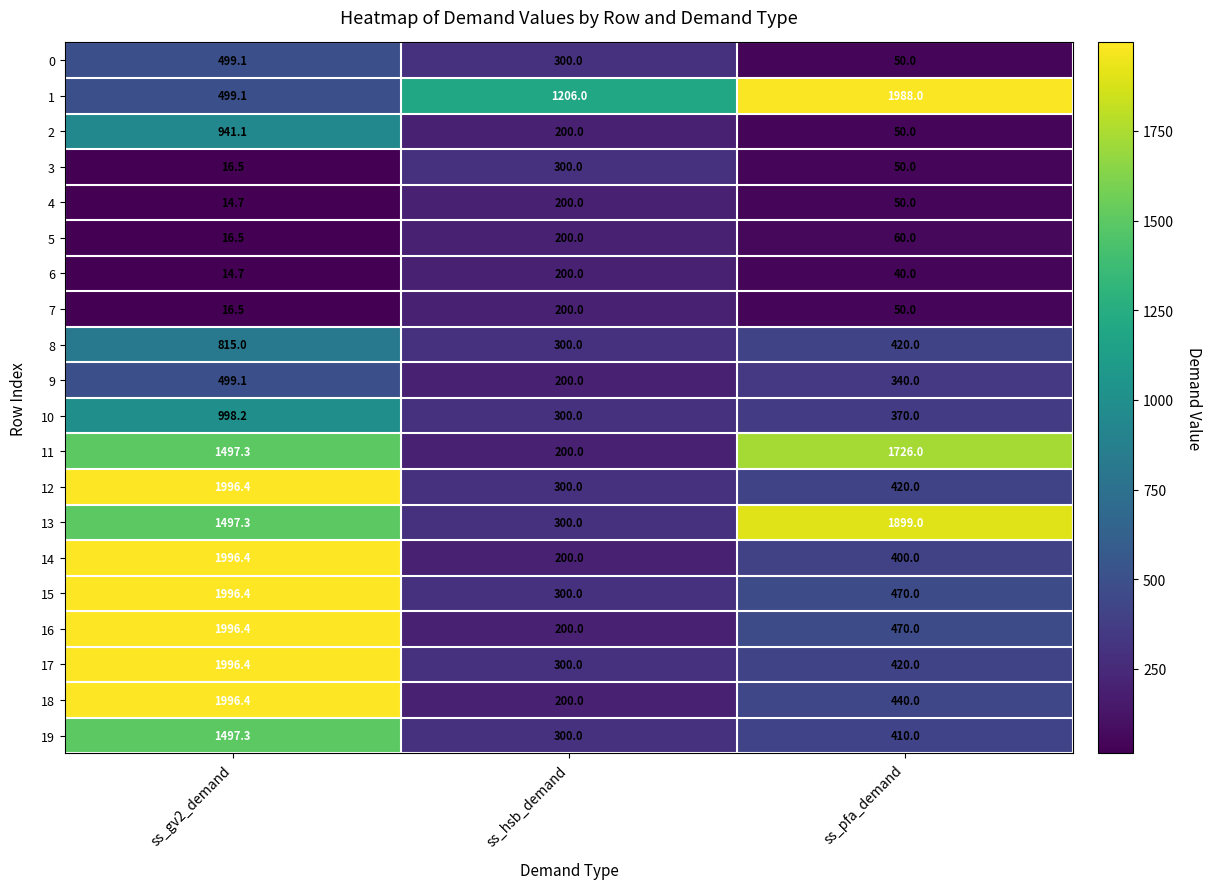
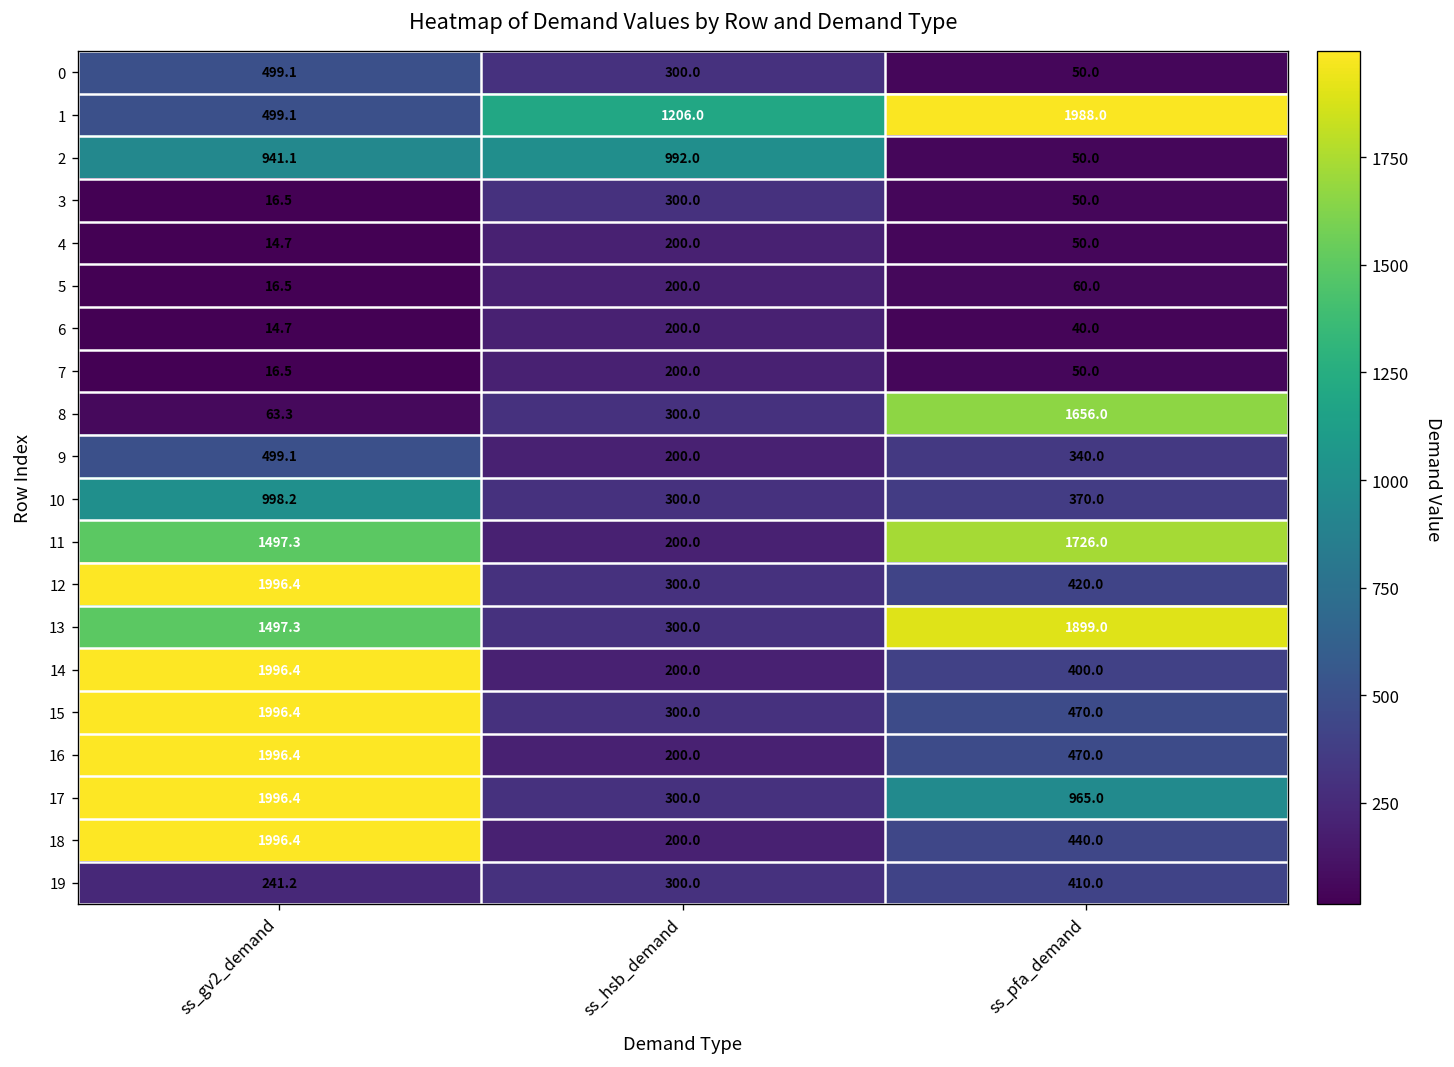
  {
    "0": {
      "ss_gv2_demand": 499.1,
      "ss_hsb_demand": 300.0,
      "ss_pfa_demand": 50.0
    },
    "1": {
      "ss_gv2_demand": 499.1,
      "ss_hsb_demand": 1206.0,
      "ss_pfa_demand": 1988.0
    },
    "2": {
      "ss_gv2_demand": 941.1,
-     "ss_hsb_demand": 200.0,
+     "ss_hsb_demand": 992.0,
      "ss_pfa_demand": 50.0
    },
    "3": {
      "ss_gv2_demand": 16.5,
      "ss_hsb_demand": 300.0,
      "ss_pfa_demand": 50.0
    },
    "4": {
      "ss_gv2_demand": 14.7,
      "ss_hsb_demand": 200.0,
      "ss_pfa_demand": 50.0
    },
    "5": {
      "ss_gv2_demand": 16.5,
      "ss_hsb_demand": 200.0,
      "ss_pfa_demand": 60.0
    },
    "6": {
      "ss_gv2_demand": 14.7,
      "ss_hsb_demand": 200.0,
      "ss_pfa_demand": 40.0
    },
    "7": {
      "ss_gv2_demand": 16.5,
      "ss_hsb_demand": 200.0,
      "ss_pfa_demand": 50.0
    },
    "8": {
-     "ss_gv2_demand": 815.0,
+     "ss_gv2_demand": 63.3,
      "ss_hsb_demand": 300.0,
-     "ss_pfa_demand": 420.0
+     "ss_pfa_demand": 1656.0
    },
    "9": {
      "ss_gv2_demand": 499.1,
      "ss_hsb_demand": 200.0,
      "ss_pfa_demand": 340.0
    },
    "10": {
      "ss_gv2_demand": 998.2,
      "ss_hsb_demand": 300.0,
      "ss_pfa_demand": 370.0
    },
    "11": {
      "ss_gv2_demand": 1497.3,
      "ss_hsb_demand": 200.0,
      "ss_pfa_demand": 1726.0
    },
    "12": {
      "ss_gv2_demand": 1996.4,
      "ss_hsb_demand": 300.0,
      "ss_pfa_demand": 420.0
    },
    "13": {
      "ss_gv2_demand": 1497.3,
      "ss_hsb_demand": 300.0,
      "ss_pfa_demand": 1899.0
    },
    "14": {
      "ss_gv2_demand": 1996.4,
      "ss_hsb_demand": 200.0,
      "ss_pfa_demand": 400.0
    },
    "15": {
      "ss_gv2_demand": 1996.4,
      "ss_hsb_demand": 300.0,
      "ss_pfa_demand": 470.0
    },
    "16": {
      "ss_gv2_demand": 1996.4,
      "ss_hsb_demand": 200.0,
      "ss_pfa_demand": 470.0
    },
    "17": {
      "ss_gv2_demand": 1996.4,
      "ss_hsb_demand": 300.0,
-     "ss_pfa_demand": 420.0
+     "ss_pfa_demand": 965.0
    },
    "18": {
      "ss_gv2_demand": 1996.4,
      "ss_hsb_demand": 200.0,
      "ss_pfa_demand": 440.0
    },
    "19": {
-     "ss_gv2_demand": 1497.3,
+     "ss_gv2_demand": 241.2,
      "ss_hsb_demand": 300.0,
      "ss_pfa_demand": 410.0
    }
  }
